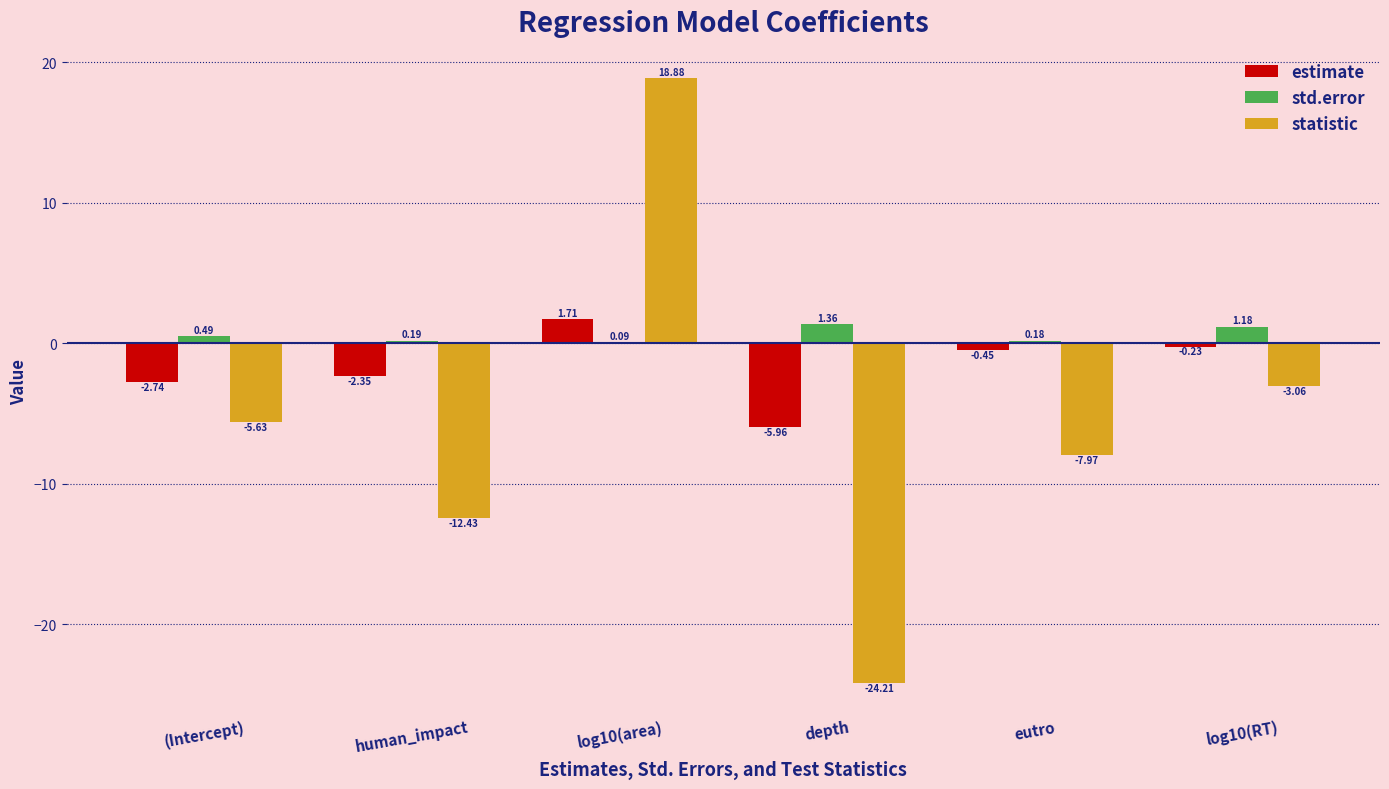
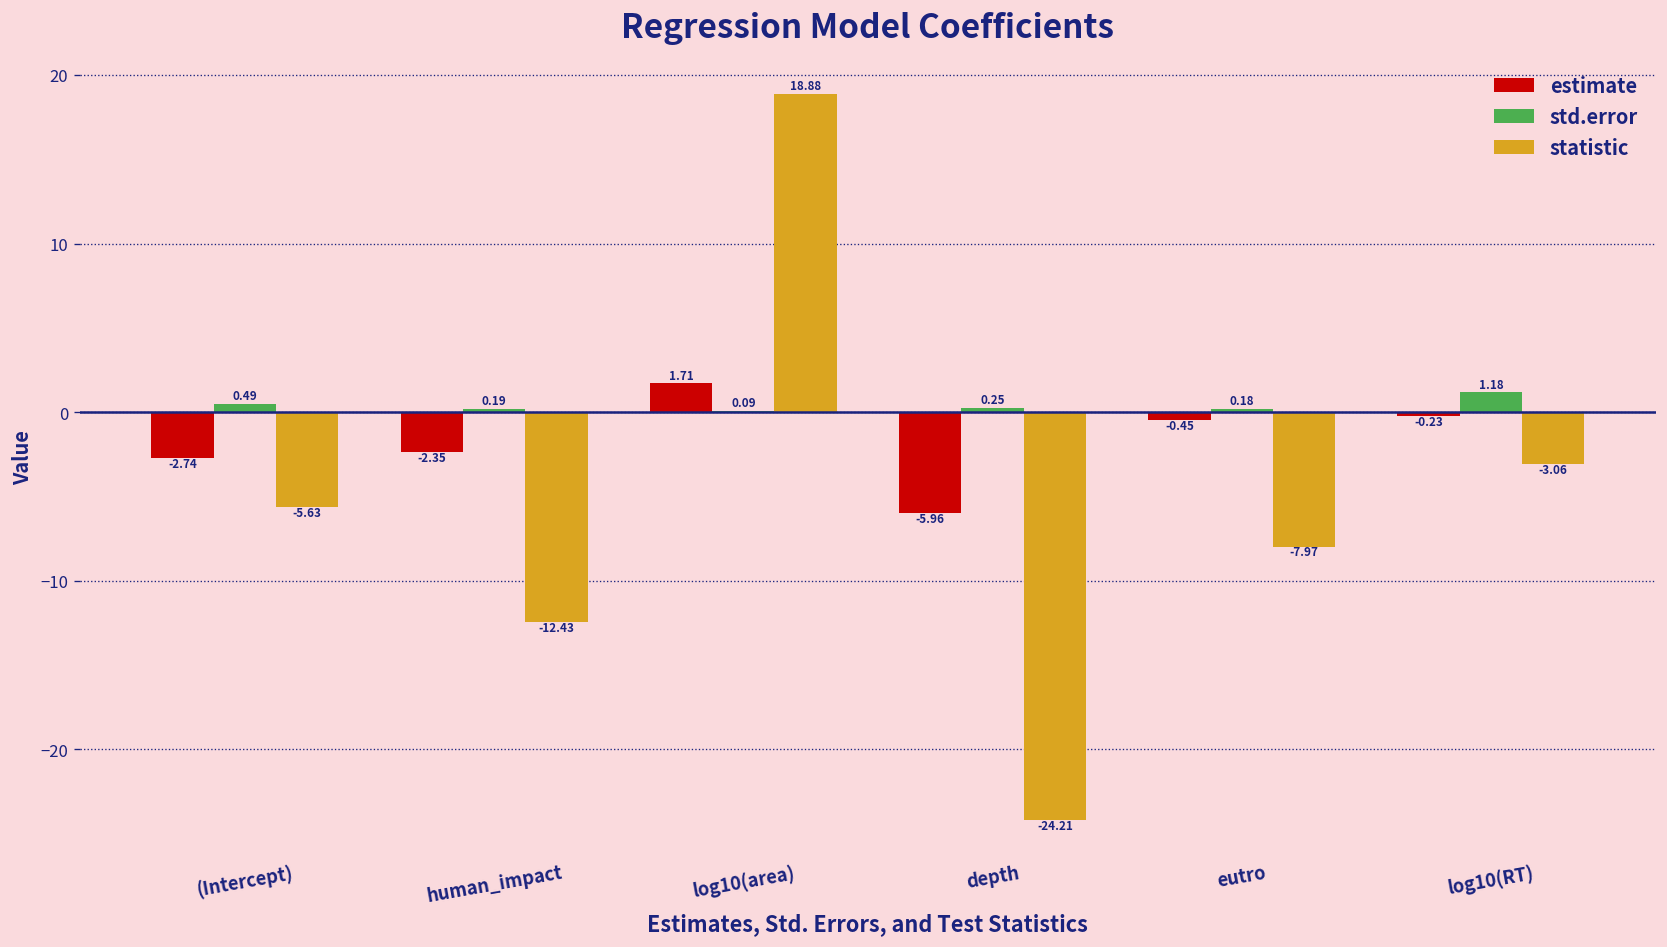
  {
    "estimate": {
      "(Intercept)": -2.74,
      "human_impact": -2.35,
      "log10(area)": 1.71,
      "depth": -5.96,
      "eutro": -0.45,
      "log10(RT)": -0.23
    },
    "std.error": {
      "(Intercept)": 0.49,
      "human_impact": 0.19,
      "log10(area)": 0.09,
-     "depth": 1.36,
+     "depth": 0.25,
      "eutro": 0.18,
      "log10(RT)": 1.18
    },
    "statistic": {
      "(Intercept)": -5.63,
      "human_impact": -12.43,
      "log10(area)": 18.88,
      "depth": -24.21,
      "eutro": -7.97,
      "log10(RT)": -3.06
    }
  }
